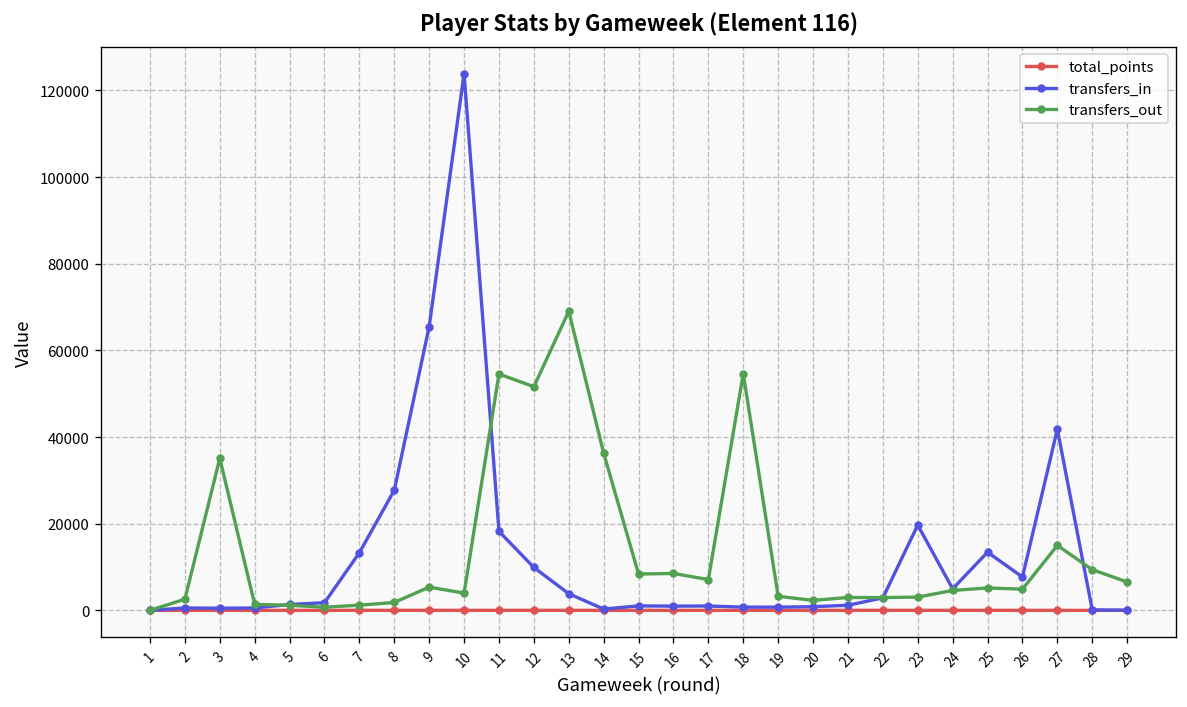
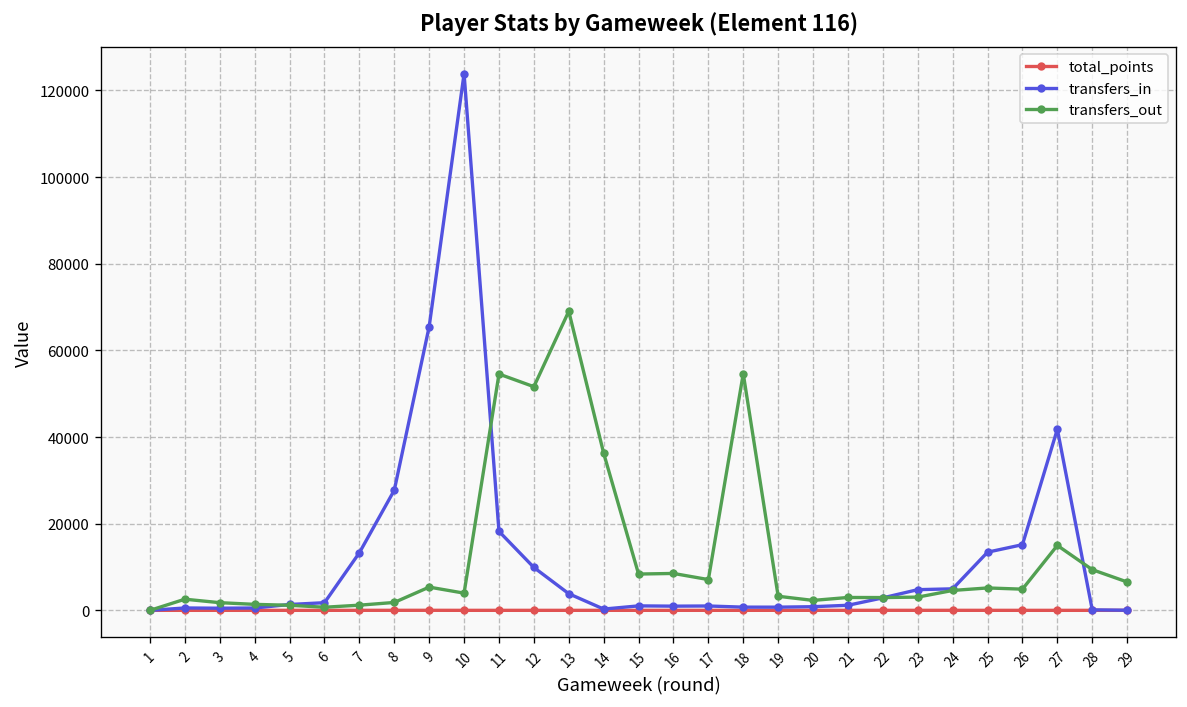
  {
    "total_points": {
      "5": 0,
      "6": 0,
      "7": 0,
      "8": 0,
      "9": 0,
      "10": 0,
      "11": 0,
      "12": 0,
      "13": 0,
      "15": 0,
      "16": 0,
      "17": 0,
      "18": 0,
      "19": 0,
      "20": 0,
      "21": 0,
      "22": 0,
      "23": 0,
      "24": 0,
      "25": 0,
      "26": 0,
      "27": 0
    },
    "transfers_in": {
      "6": 2000,
      "7": 13000,
      "8": 28000,
      "9": 65000,
      "10": 124000,
      "11": 18000,
      "12": 10000,
      "13": 4000,
      "15": 1000,
      "16": 1000,
      "17": 1000,
      "18": 1000,
      "19": 1000,
      "20": 1000,
      "21": 1000,
-     "23": 20000,
+     "23": 5000,
      "25": 13000,
-     "26": 8000,
+     "26": 15000,
      "27": 42000
    },
    "transfers_out": {
      "2": 3000,
-     "3": 35000,
+     "3": 2000,
      "4": 1000,
      "6": 1000,
      "7": 1000,
      "8": 2000,
      "9": 5000,
      "10": 4000,
      "11": 55000,
      "12": 52000,
      "13": 69000,
      "14": 36000,
      "15": 8000,
      "16": 9000,
      "17": 7000,
      "18": 55000,
      "19": 3000,
      "20": 2000,
      "21": 3000,
      "23": 3000,
      "25": 5000,
      "26": 5000,
      "27": 15000,
      "28": 9000,
      "29": 7000
    }
  }
